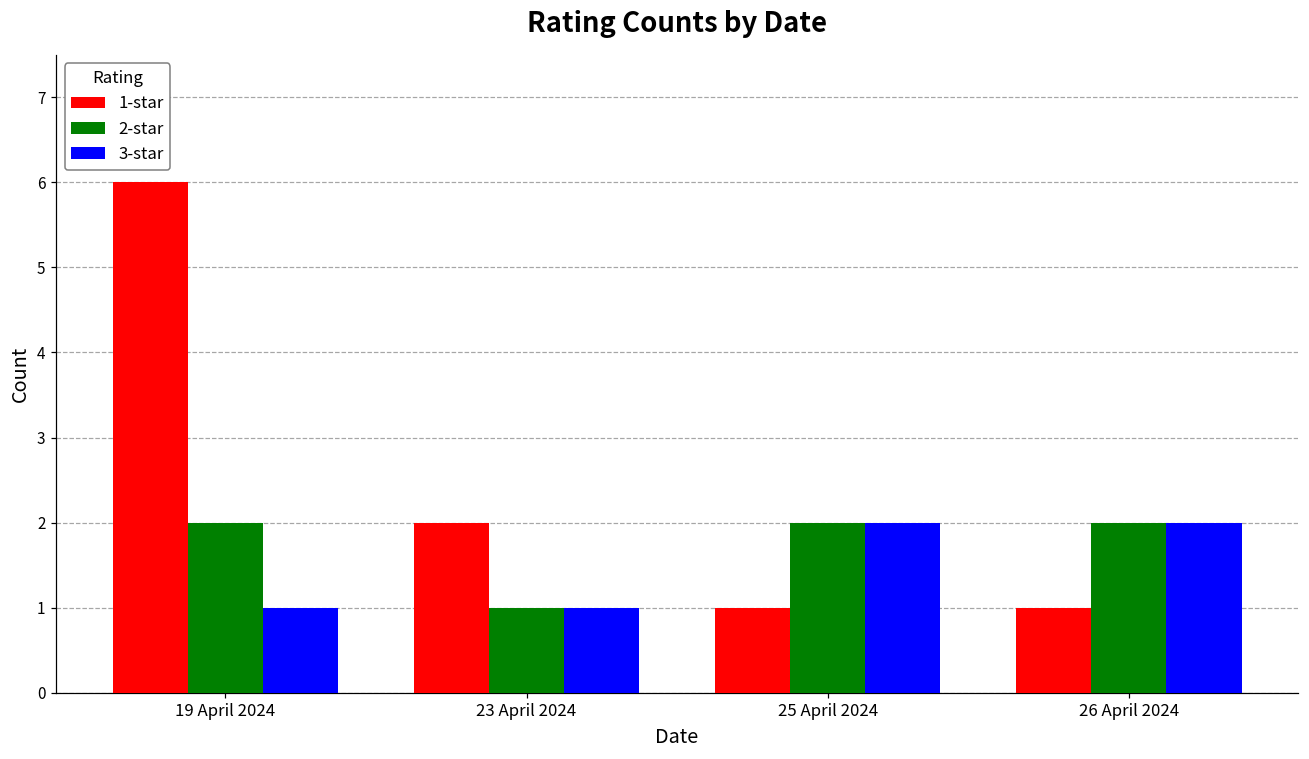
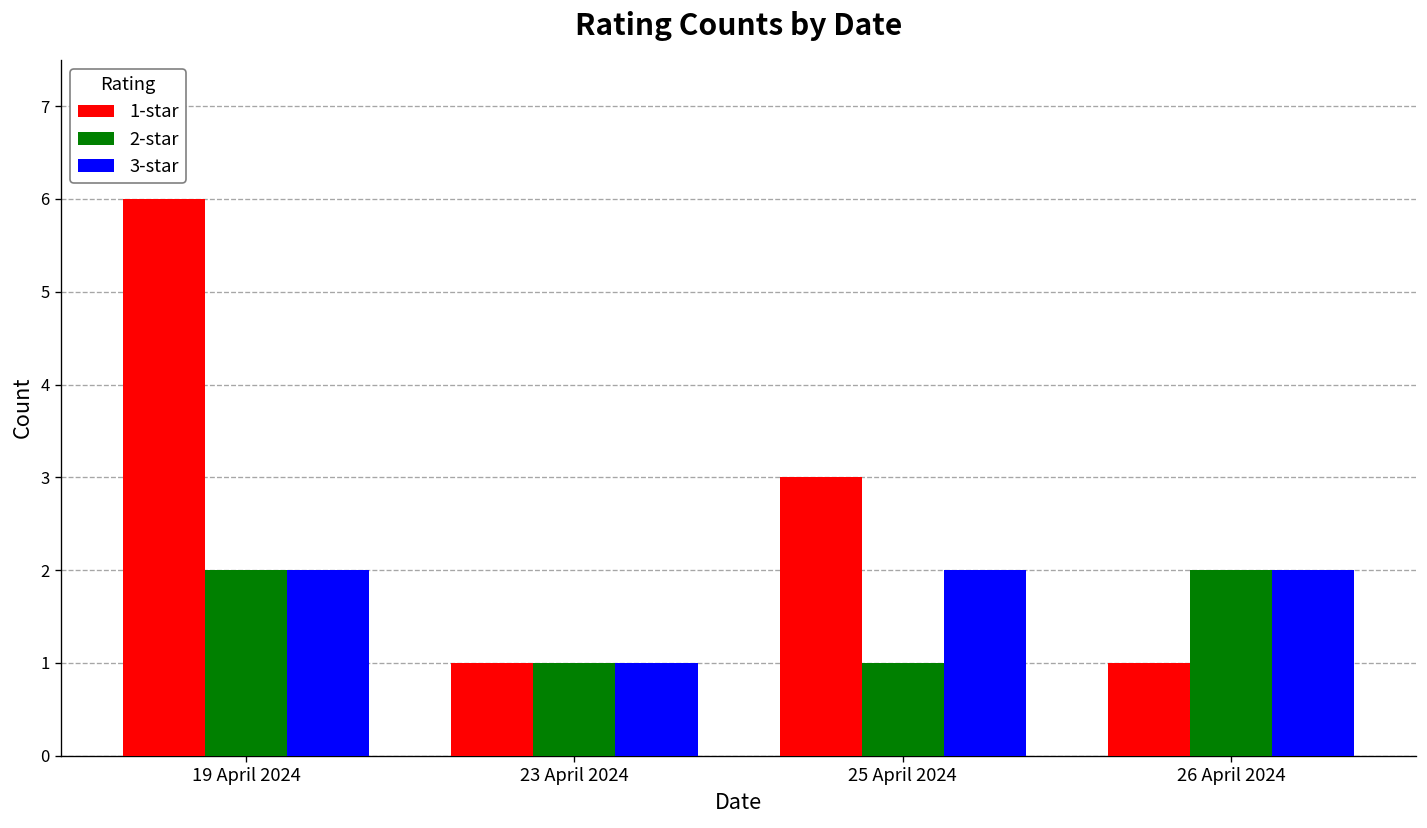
  {
    "1-star": {
      "19 April 2024": 6,
-     "23 April 2024": 2,
-     "25 April 2024": 1,
+     "23 April 2024": 1,
+     "25 April 2024": 3,
      "26 April 2024": 1
    },
    "2-star": {
      "19 April 2024": 2,
      "23 April 2024": 1,
-     "25 April 2024": 2,
+     "25 April 2024": 1,
      "26 April 2024": 2
    },
    "3-star": {
-     "19 April 2024": 1,
+     "19 April 2024": 2,
      "23 April 2024": 1,
      "25 April 2024": 2,
      "26 April 2024": 2
    }
  }
